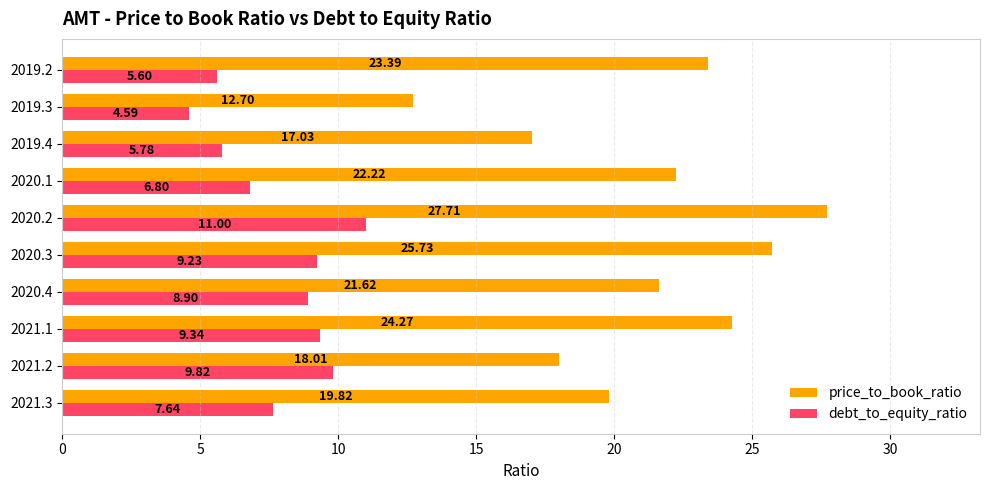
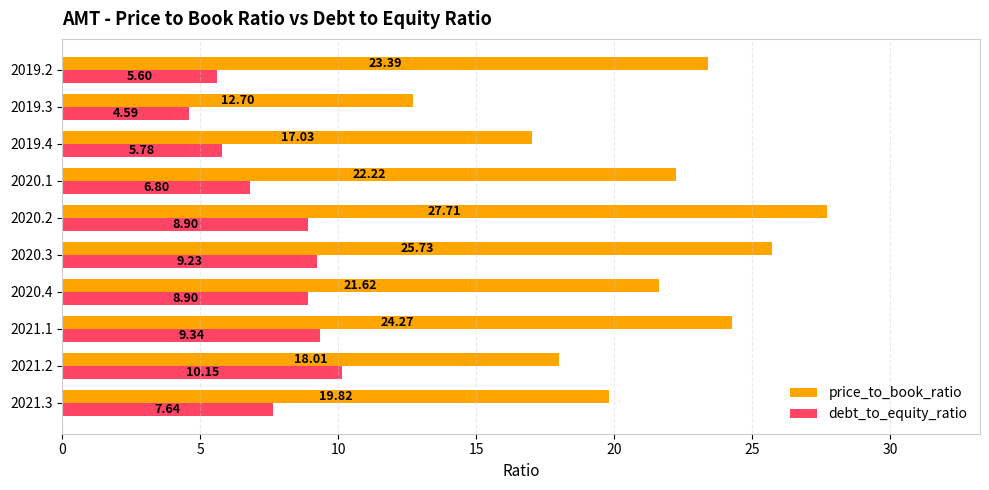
  {
    "price_to_book_ratio": {
      "2019.2": 23.39,
      "2019.3": 12.70,
      "2019.4": 17.03,
      "2020.1": 22.22,
      "2020.2": 27.71,
      "2020.3": 25.73,
      "2020.4": 21.62,
      "2021.1": 24.27,
      "2021.2": 18.01,
      "2021.3": 19.82
    },
    "debt_to_equity_ratio": {
      "2019.2": 5.60,
      "2019.3": 4.59,
      "2019.4": 5.78,
      "2020.1": 6.80,
-     "2020.2": 11.00,
+     "2020.2": 8.90,
      "2020.3": 9.23,
      "2020.4": 8.90,
      "2021.1": 9.34,
-     "2021.2": 9.82,
+     "2021.2": 10.15,
      "2021.3": 7.64
    }
  }
